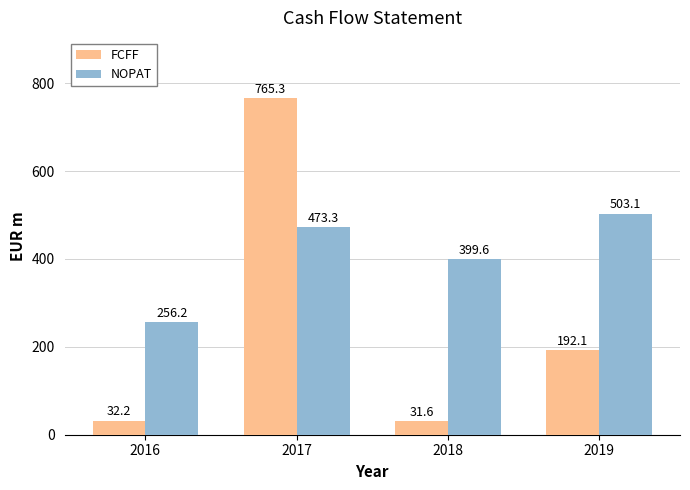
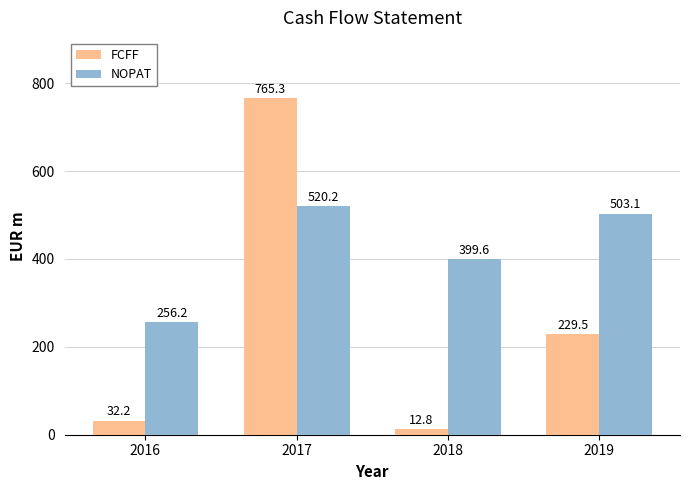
  {
    "FCFF": {
      "2016": 32.2,
      "2017": 765.3,
-     "2018": 31.6,
-     "2019": 192.1
+     "2018": 12.8,
+     "2019": 229.5
    },
    "NOPAT": {
      "2016": 256.2,
-     "2017": 473.3,
+     "2017": 520.2,
      "2018": 399.6,
      "2019": 503.1
    }
  }
